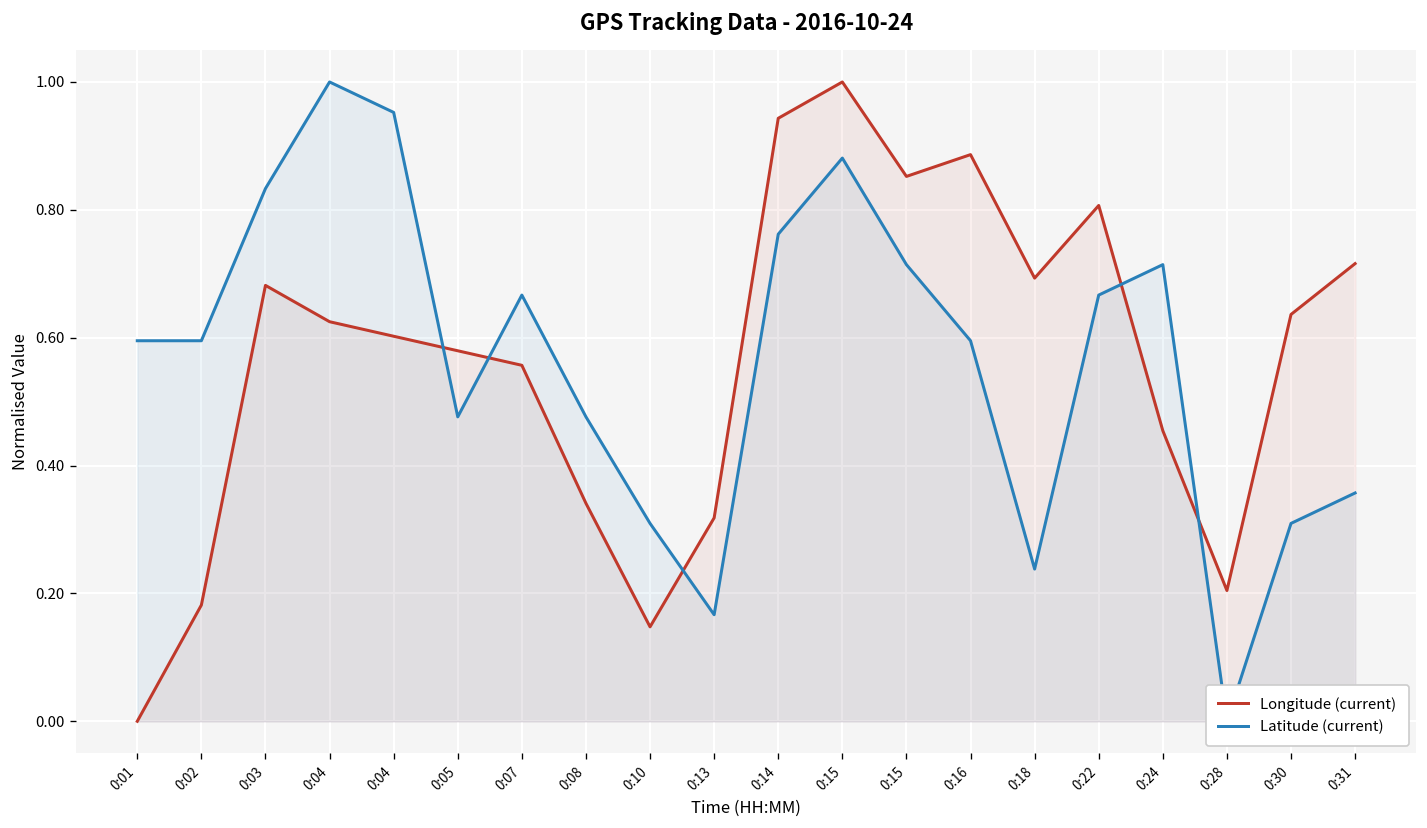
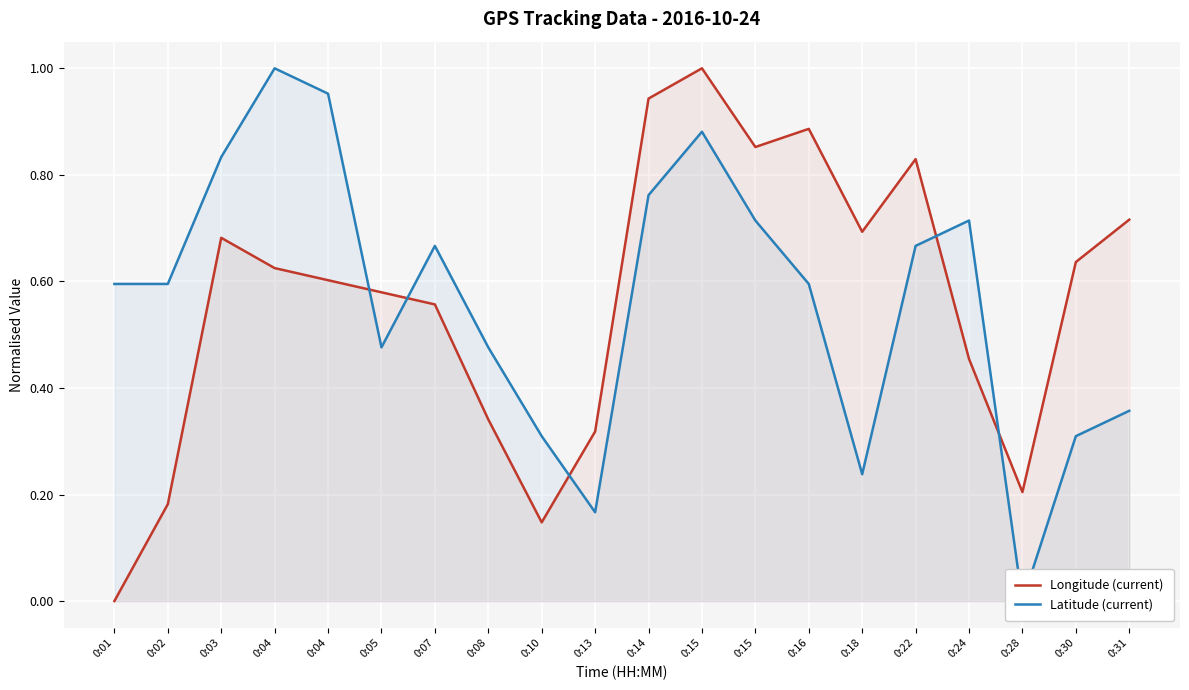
  {
    "Longitude (current)": {
      "0:01": 0.00,
      "0:02": 0.18,
      "0:03": 0.68,
      "0:05": 0.58,
      "0:07": 0.56,
      "0:08": 0.34,
      "0:10": 0.15,
      "0:13": 0.32,
      "0:14": 0.94,
      "0:16": 0.89,
      "0:18": 0.69,
-     "0:22": 0.81,
+     "0:22": 0.83,
      "0:24": 0.45,
      "0:28": 0.20,
      "0:30": 0.64,
      "0:31": 0.72
    },
    "Latitude (current)": {
      "0:01": 0.60,
      "0:02": 0.60,
      "0:03": 0.83,
      "0:05": 0.48,
      "0:07": 0.67,
      "0:08": 0.48,
      "0:10": 0.31,
      "0:13": 0.17,
      "0:14": 0.76,
      "0:16": 0.60,
      "0:18": 0.24,
      "0:22": 0.67,
      "0:24": 0.71,
      "0:30": 0.31,
      "0:31": 0.36
    }
  }
